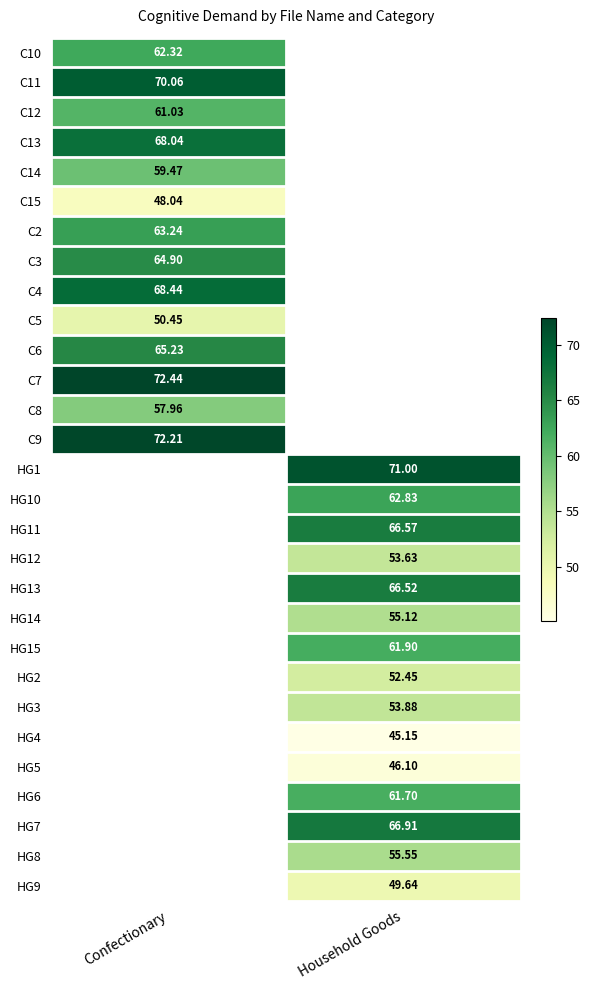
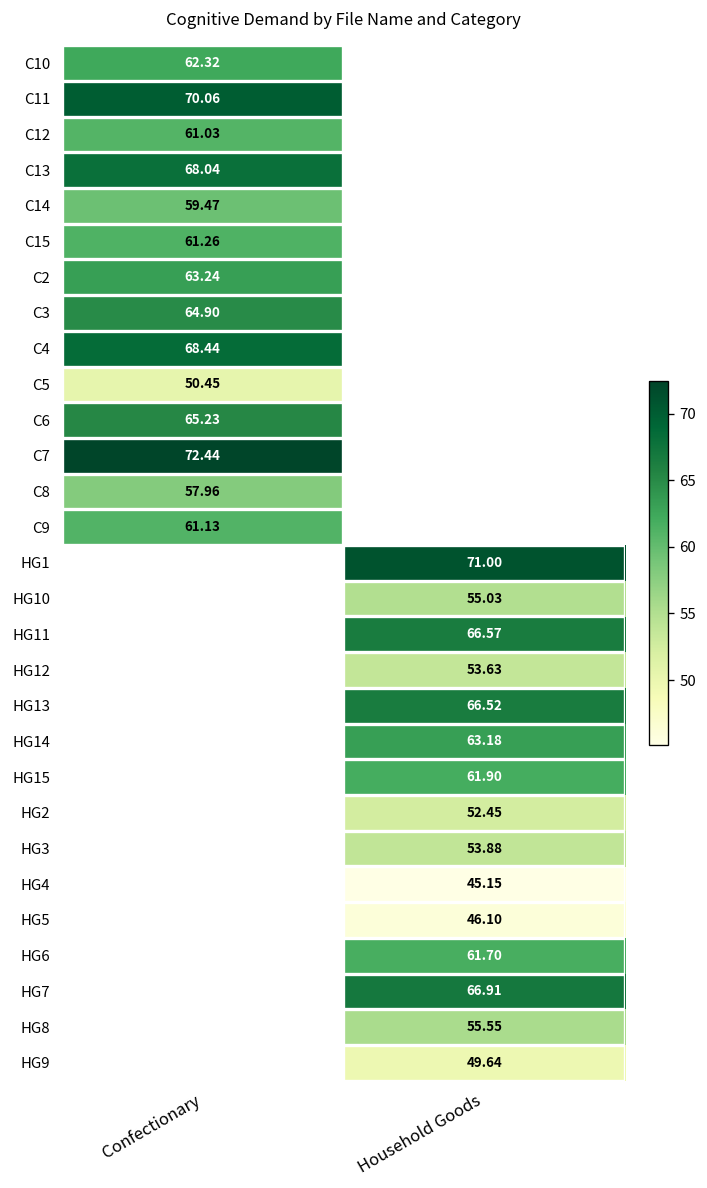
  {
    "C10": {
      "Confectionary": 62.32
    },
    "C11": {
      "Confectionary": 70.06
    },
    "C12": {
      "Confectionary": 61.03
    },
    "C13": {
      "Confectionary": 68.04
    },
    "C14": {
      "Confectionary": 59.47
    },
    "C15": {
-     "Confectionary": 48.04
+     "Confectionary": 61.26
    },
    "C2": {
      "Confectionary": 63.24
    },
    "C3": {
      "Confectionary": 64.90
    },
    "C4": {
      "Confectionary": 68.44
    },
    "C5": {
      "Confectionary": 50.45
    },
    "C6": {
      "Confectionary": 65.23
    },
    "C7": {
      "Confectionary": 72.44
    },
    "C8": {
      "Confectionary": 57.96
    },
    "C9": {
-     "Confectionary": 72.21
+     "Confectionary": 61.13
    },
    "HG1": {
      "Household Goods": 71.00
    },
    "HG10": {
-     "Household Goods": 62.83
+     "Household Goods": 55.03
    },
    "HG11": {
      "Household Goods": 66.57
    },
    "HG12": {
      "Household Goods": 53.63
    },
    "HG13": {
      "Household Goods": 66.52
    },
    "HG14": {
-     "Household Goods": 55.12
+     "Household Goods": 63.18
    },
    "HG15": {
      "Household Goods": 61.90
    },
    "HG2": {
      "Household Goods": 52.45
    },
    "HG3": {
      "Household Goods": 53.88
    },
    "HG4": {
      "Household Goods": 45.15
    },
    "HG5": {
      "Household Goods": 46.10
    },
    "HG6": {
      "Household Goods": 61.70
    },
    "HG7": {
      "Household Goods": 66.91
    },
    "HG8": {
      "Household Goods": 55.55
    },
    "HG9": {
      "Household Goods": 49.64
    }
  }
